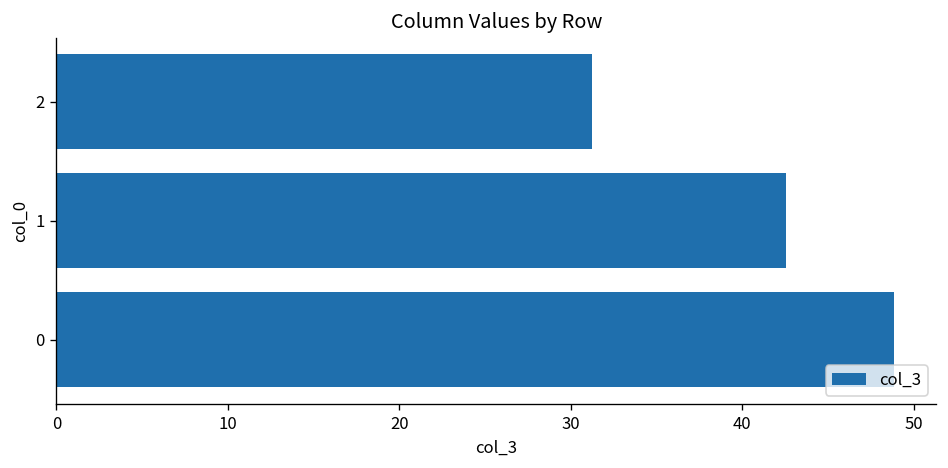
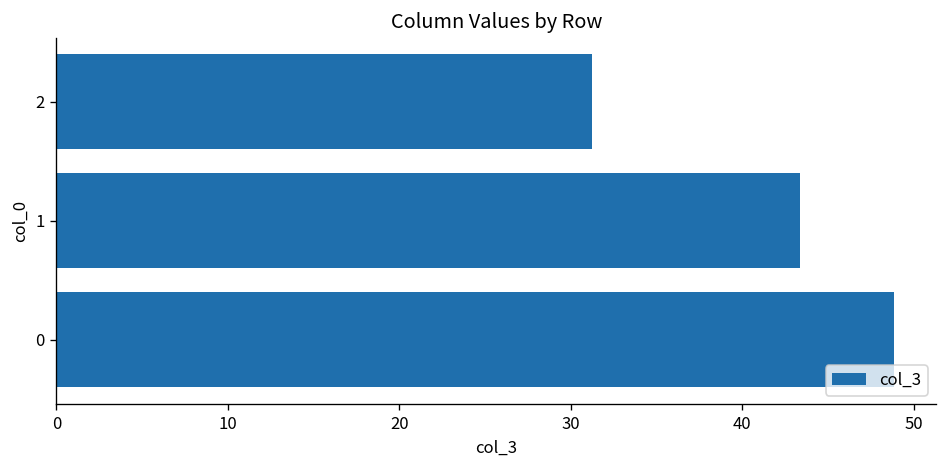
  {
    "2": 31.2,
-   "1": 42.5,
+   "1": 43.4,
    "0": 48.9
  }
